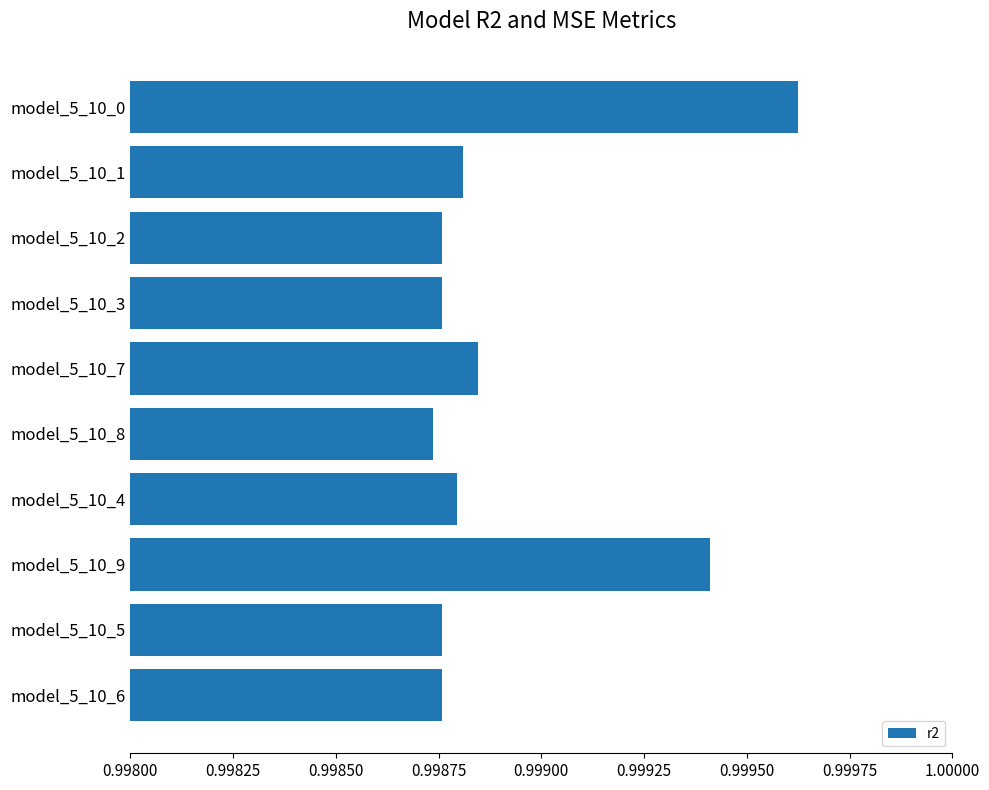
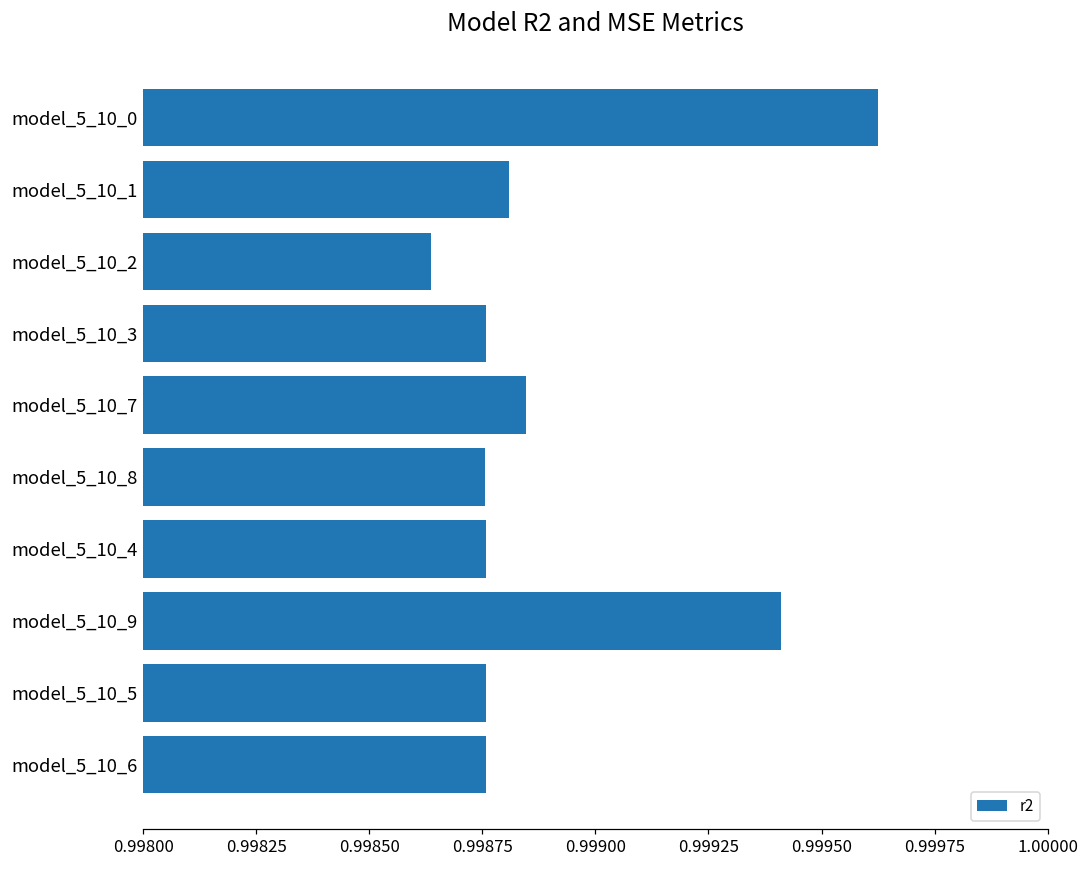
  {
    "model_5_10_0": 0.99962,
    "model_5_10_1": 0.99881,
-   "model_5_10_2": 0.99876,
+   "model_5_10_2": 0.99864,
    "model_5_10_3": 0.99876,
    "model_5_10_7": 0.99885,
-   "model_5_10_8": 0.99874,
-   "model_5_10_4": 0.99879,
+   "model_5_10_8": 0.99876,
+   "model_5_10_4": 0.99876,
    "model_5_10_9": 0.99941,
    "model_5_10_5": 0.99876,
    "model_5_10_6": 0.99876
  }
